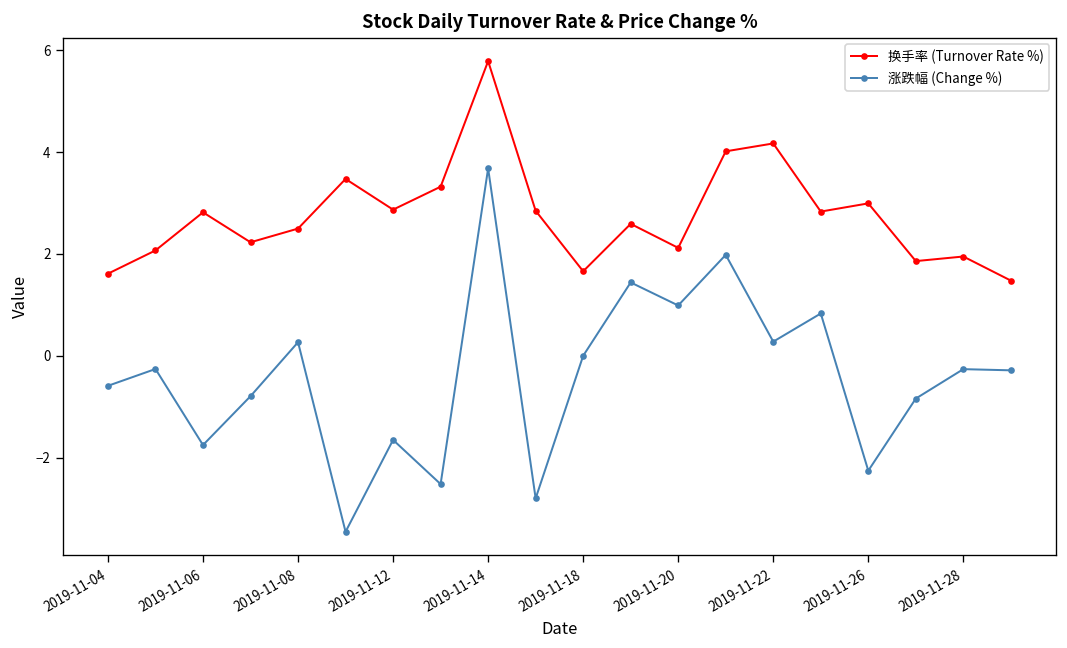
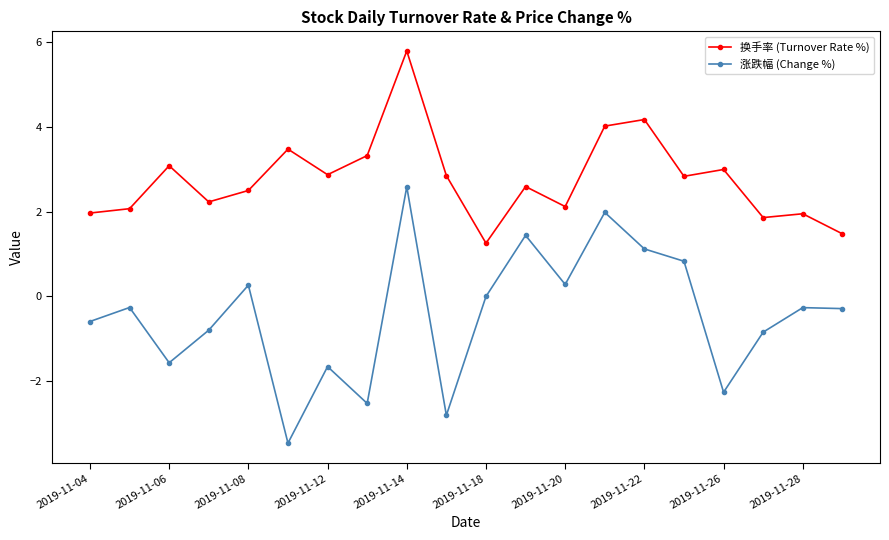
  {
    "换手率 (Turnover Rate %)": {
-     "2019-11-04": 1.6,
-     "2019-11-06": 2.8,
+     "2019-11-04": 2.0,
+     "2019-11-06": 3.1,
      "2019-11-08": 2.5,
      "2019-11-12": 2.9,
      "2019-11-14": 5.8,
-     "2019-11-18": 1.7,
+     "2019-11-18": 1.3,
      "2019-11-20": 2.1,
      "2019-11-22": 4.2,
      "2019-11-26": 3.0,
      "2019-11-28": 2.0
    },
    "涨跌幅 (Change %)": {
      "2019-11-04": -0.6,
-     "2019-11-06": -1.8,
+     "2019-11-06": -1.6,
      "2019-11-08": 0.3,
      "2019-11-12": -1.7,
-     "2019-11-14": 3.7,
+     "2019-11-14": 2.6,
      "2019-11-18": 0.0,
-     "2019-11-20": 1.0,
-     "2019-11-22": 0.3,
+     "2019-11-20": 0.3,
+     "2019-11-22": 1.1,
      "2019-11-26": -2.3,
      "2019-11-28": -0.3
    }
  }
